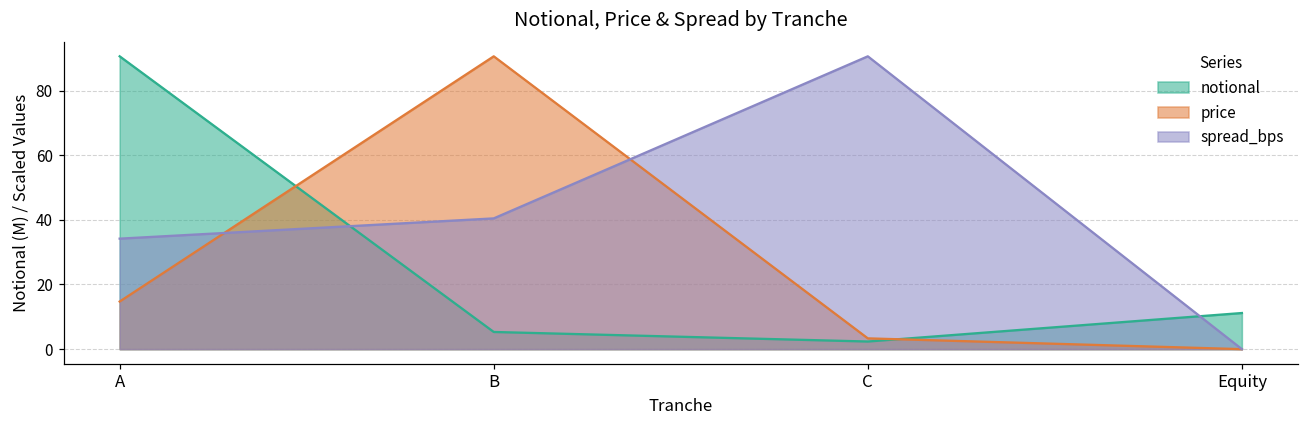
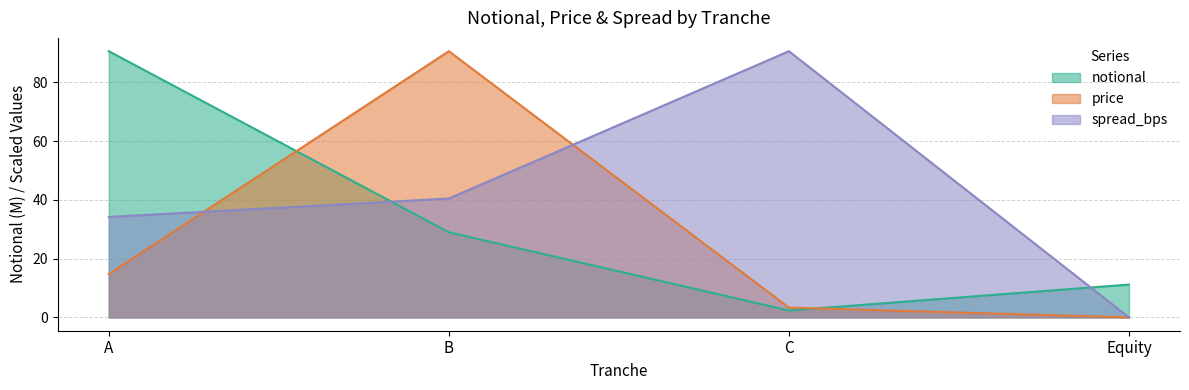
  {
    "notional": {
      "A": 91,
-     "B": 5,
+     "B": 29,
      "C": 2,
      "Equity": 11
    },
    "price": {
      "A": 15,
      "B": 91,
      "C": 3
    },
    "spread_bps": {
      "A": 34,
      "B": 40,
      "C": 91
    }
  }
